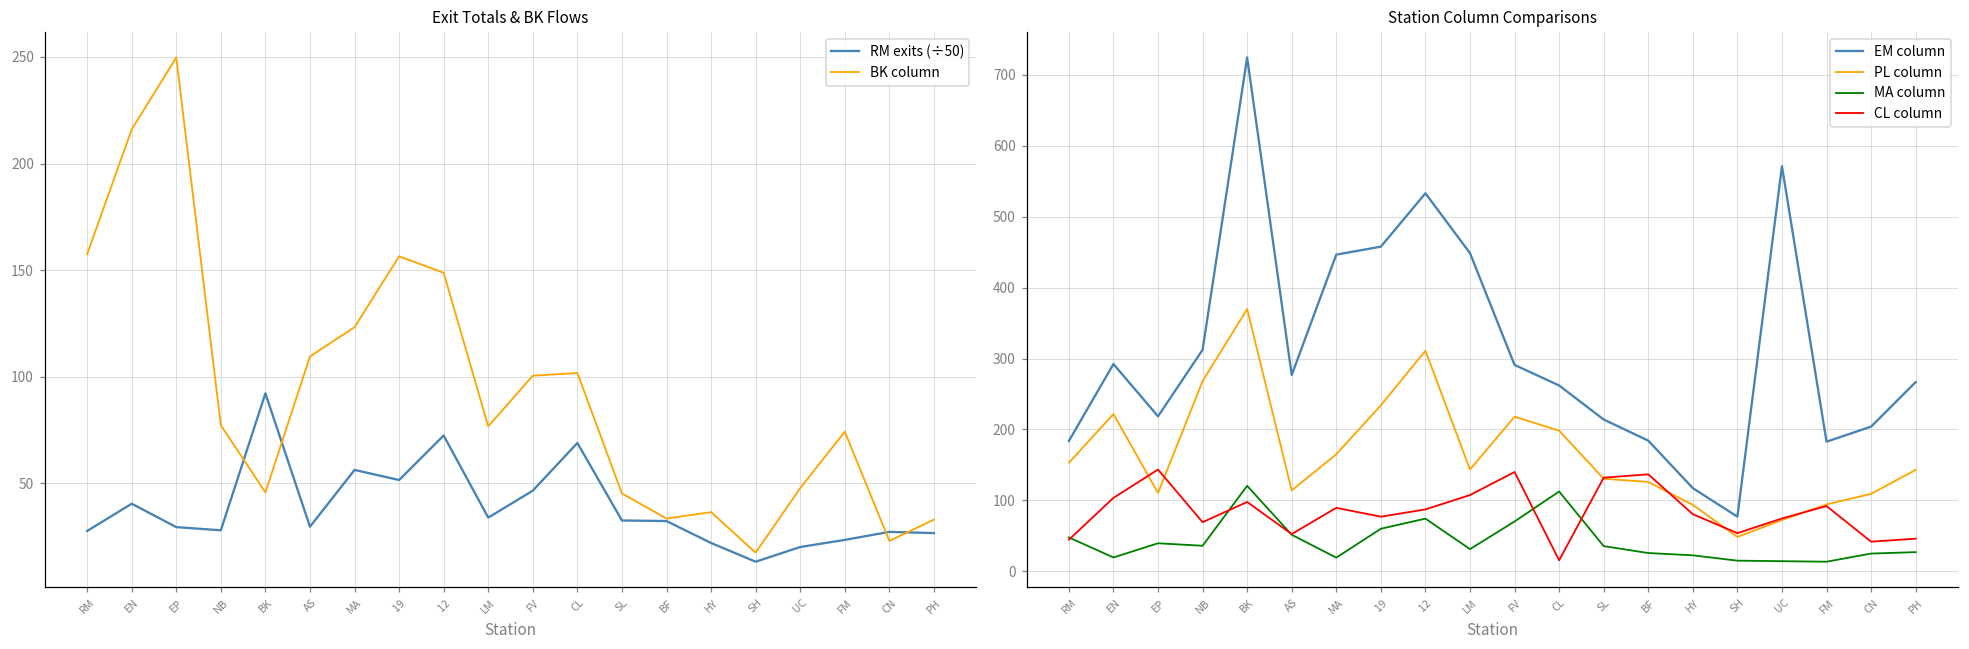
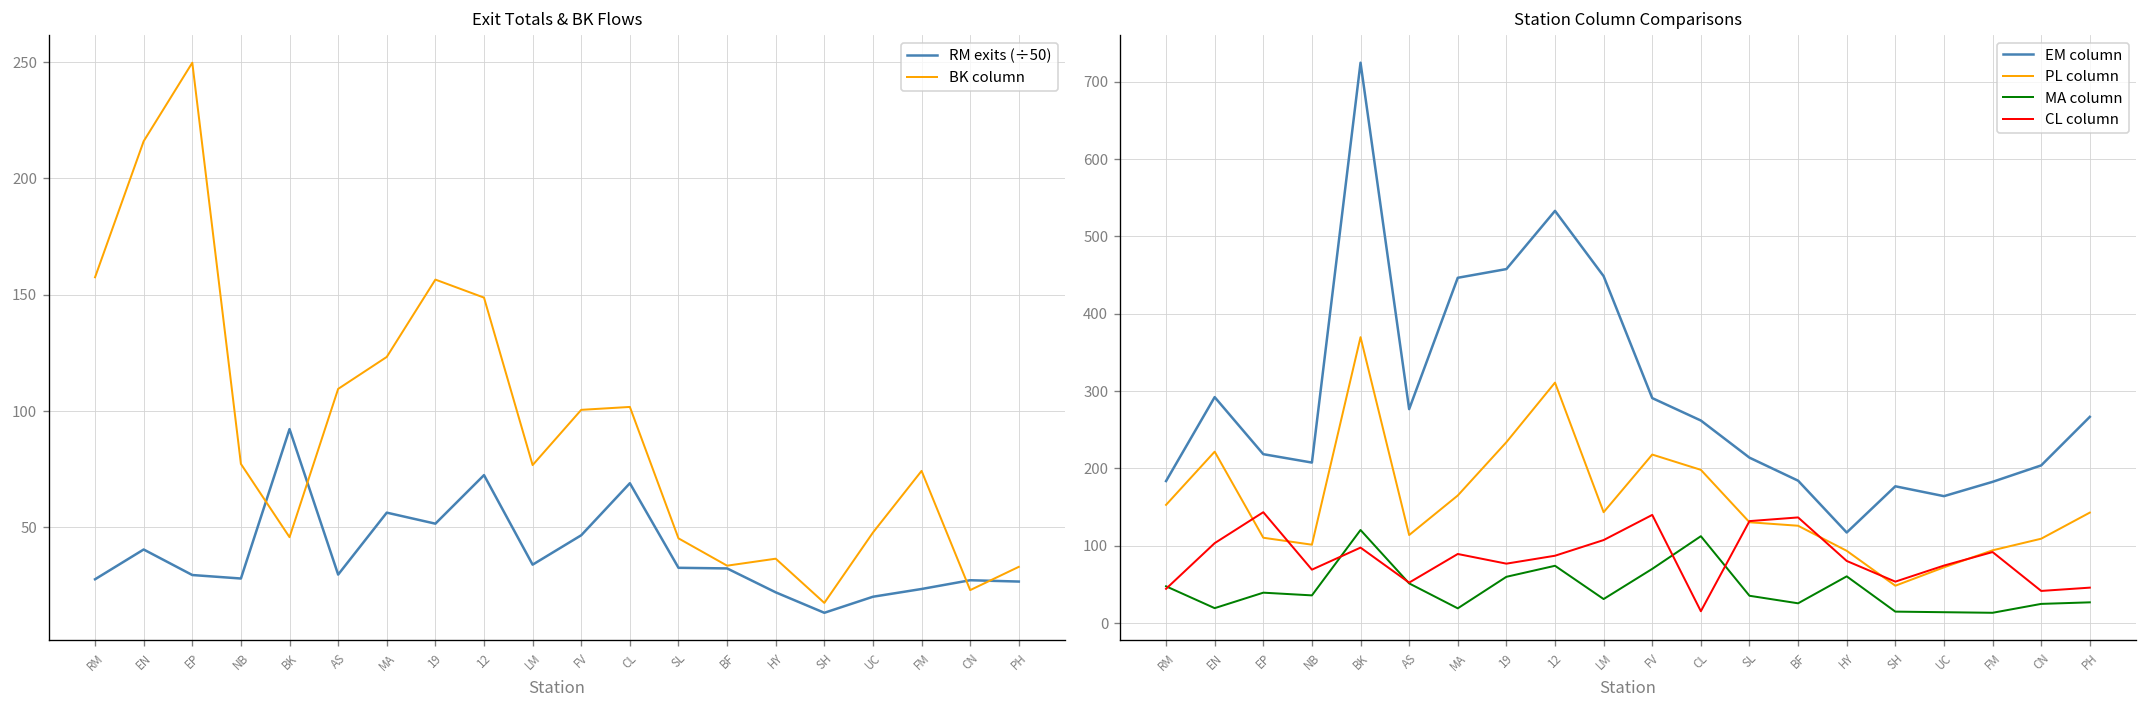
  {
    "Exit Totals & BK Flows": {
      "RM exits (÷50)": {
        "RM": 28,
        "EN": 40,
        "EP": 29,
        "NB": 28,
        "BK": 92,
        "AS": 30,
        "MA": 56,
        "19": 52,
        "12": 72,
        "LM": 34,
        "FV": 47,
        "CL": 69,
        "SL": 33,
        "HY": 22,
        "SH": 13,
        "UC": 20,
        "FM": 23,
        "CN": 27,
        "PH": 27
      },
      "BK column": {
        "RM": 158,
        "EN": 216,
        "EP": 250,
        "NB": 77,
        "BK": 46,
        "AS": 110,
        "MA": 123,
        "19": 157,
        "12": 149,
        "LM": 77,
        "FV": 101,
        "CL": 102,
        "SL": 45,
        "HY": 37,
        "SH": 18,
        "UC": 48,
        "FM": 74,
        "CN": 23,
        "PH": 33
      }
    },
    "Station Column Comparisons": {
      "EM column": {
        "RM": 180,
        "EN": 290,
        "EP": 220,
-       "NB": 310,
+       "NB": 210,
        "BK": 720,
        "AS": 280,
        "MA": 450,
        "19": 460,
        "12": 530,
        "LM": 450,
        "FV": 290,
        "CL": 260,
        "SL": 210,
        "BF": 180,
        "HY": 120,
-       "SH": 80,
-       "UC": 570,
+       "SH": 180,
+       "UC": 160,
        "FM": 180,
        "CN": 200,
        "PH": 270
      },
      "PL column": {
        "RM": 150,
        "EN": 220,
        "EP": 110,
-       "NB": 270,
+       "NB": 100,
        "BK": 370,
        "AS": 110,
        "MA": 170,
        "19": 230,
        "12": 310,
        "LM": 140,
        "FV": 220,
        "CL": 200,
        "BF": 130,
        "HY": 90,
        "SH": 50,
        "CN": 110,
        "PH": 140
      },
      "MA column": {
        "EN": 20,
        "EP": 40,
        "NB": 40,
        "BK": 120,
        "MA": 20,
        "19": 60,
        "12": 70,
        "LM": 30,
        "FV": 70,
        "CL": 110,
        "SL": 40,
        "BF": 30,
-       "HY": 20,
+       "HY": 60,
        "SH": 20,
        "UC": 10,
        "FM": 10,
        "CN": 30,
        "PH": 30
      },
      "CL column": {
        "EN": 100,
        "EP": 140,
        "NB": 70,
        "BK": 100,
        "MA": 90,
        "19": 80,
        "12": 90,
        "LM": 110,
        "FV": 140,
        "CL": 20,
        "BF": 140,
        "HY": 80,
        "SH": 50,
        "CN": 40,
        "PH": 50
      }
    }
  }
